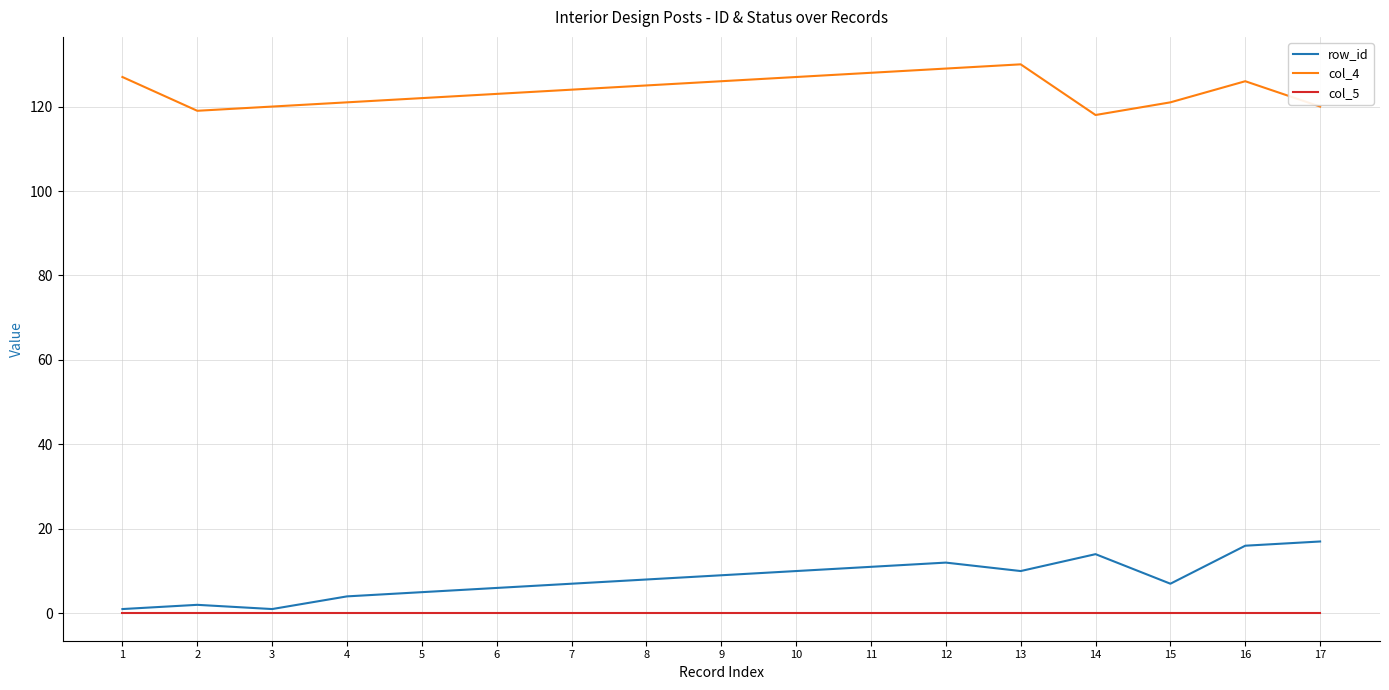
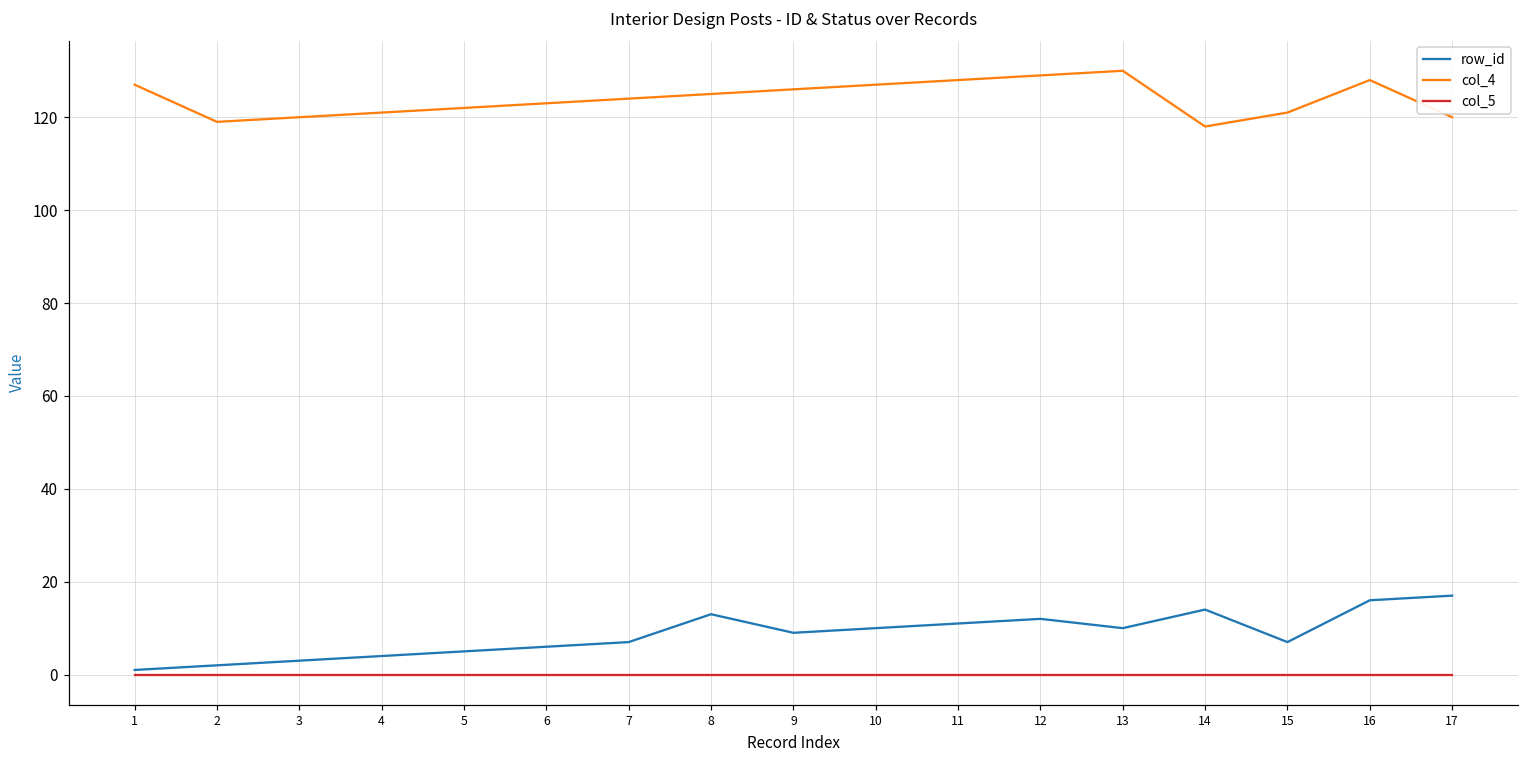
  {
    "row_id": {
      "1": 1,
      "2": 2,
-     "3": 1,
+     "3": 3,
      "4": 4,
      "5": 5,
      "6": 6,
      "7": 7,
-     "8": 8,
+     "8": 13,
      "9": 9,
      "10": 10,
      "11": 11,
      "12": 12,
      "13": 10,
      "14": 14,
      "15": 7,
      "16": 16,
      "17": 17
    },
    "col_4": {
      "1": 127,
      "2": 119,
      "3": 120,
      "4": 121,
      "5": 122,
      "6": 123,
      "7": 124,
      "8": 125,
      "9": 126,
      "10": 127,
      "11": 128,
      "12": 129,
      "13": 130,
      "14": 118,
      "15": 121,
-     "16": 126,
+     "16": 128,
      "17": 120
    },
    "col_5": {
      "1": 0,
      "2": 0,
      "3": 0,
      "4": 0,
      "5": 0,
      "6": 0,
      "7": 0,
      "8": 0,
      "9": 0,
      "10": 0,
      "11": 0,
      "12": 0,
      "13": 0,
      "14": 0,
      "15": 0,
      "16": 0,
      "17": 0
    }
  }
